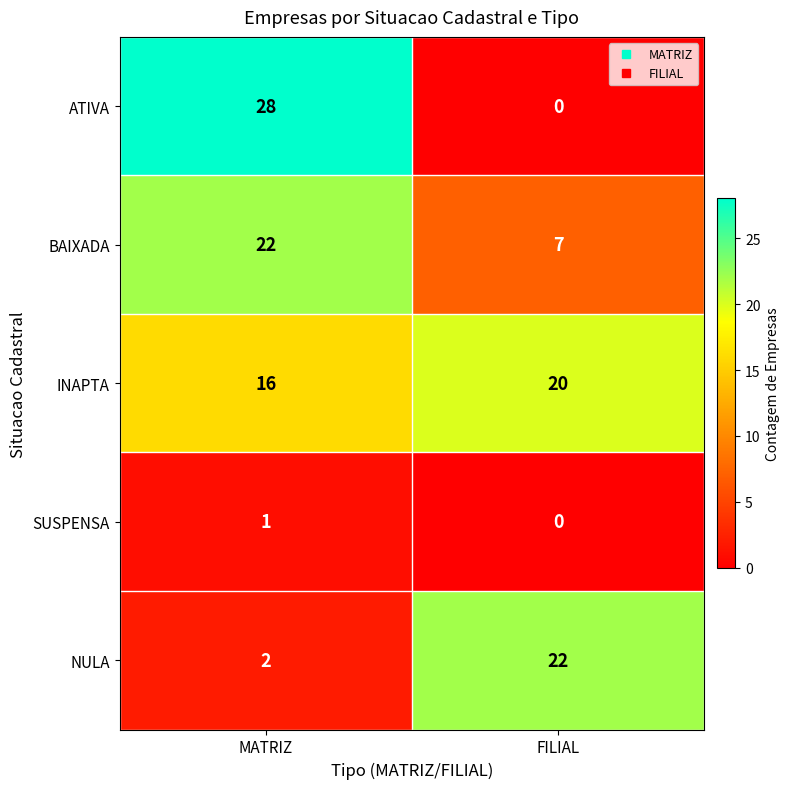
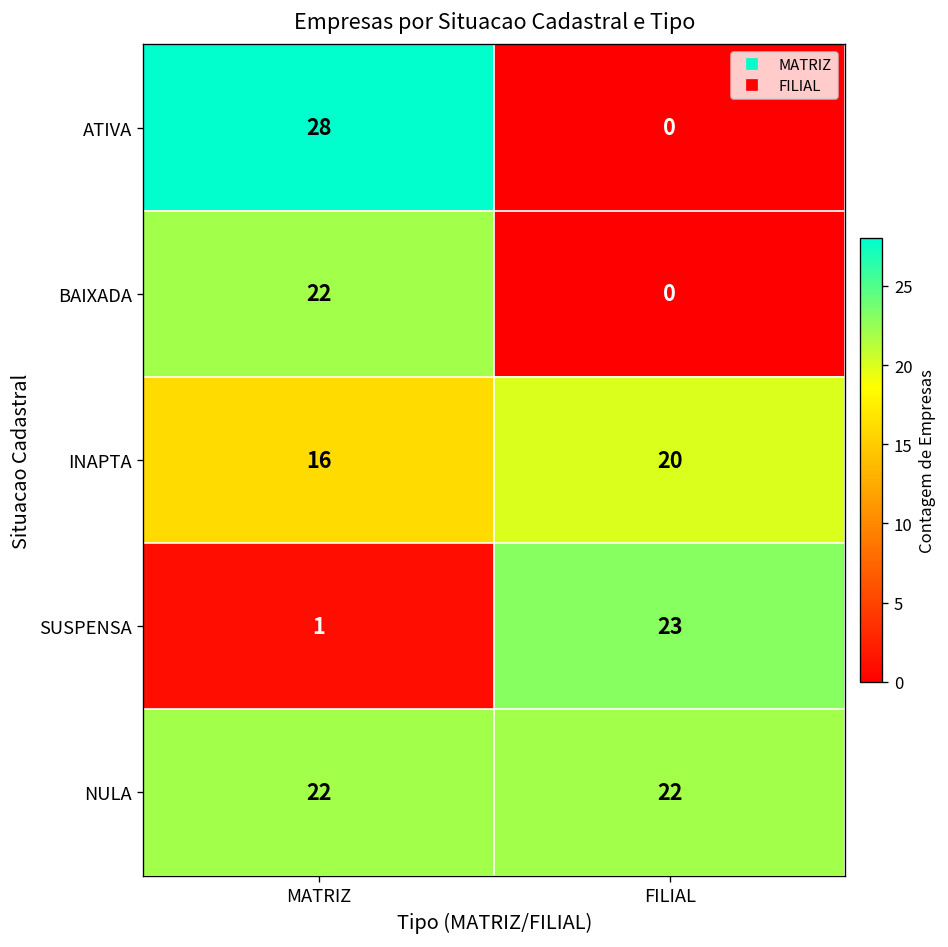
  {
    "ATIVA": {
      "MATRIZ": 28,
      "FILIAL": 0
    },
    "BAIXADA": {
      "MATRIZ": 22,
-     "FILIAL": 7
+     "FILIAL": 0
    },
    "INAPTA": {
      "MATRIZ": 16,
      "FILIAL": 20
    },
    "SUSPENSA": {
      "MATRIZ": 1,
-     "FILIAL": 0
+     "FILIAL": 23
    },
    "NULA": {
-     "MATRIZ": 2,
+     "MATRIZ": 22,
      "FILIAL": 22
    }
  }
